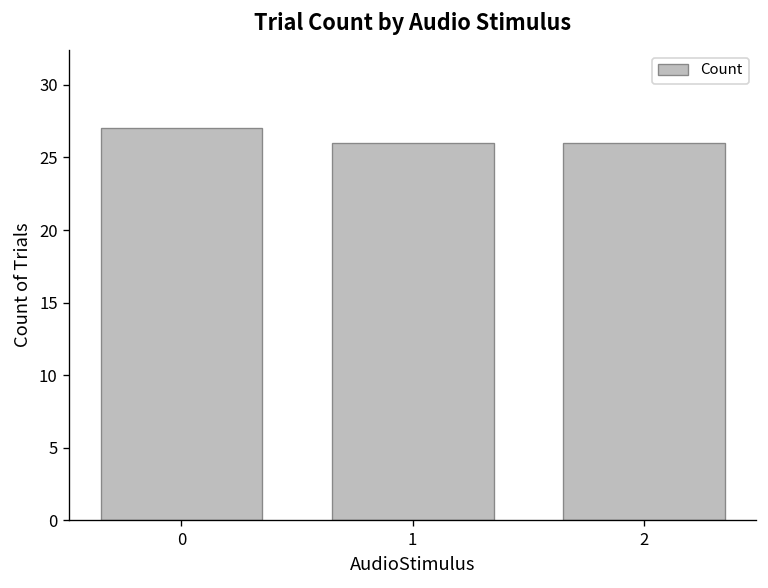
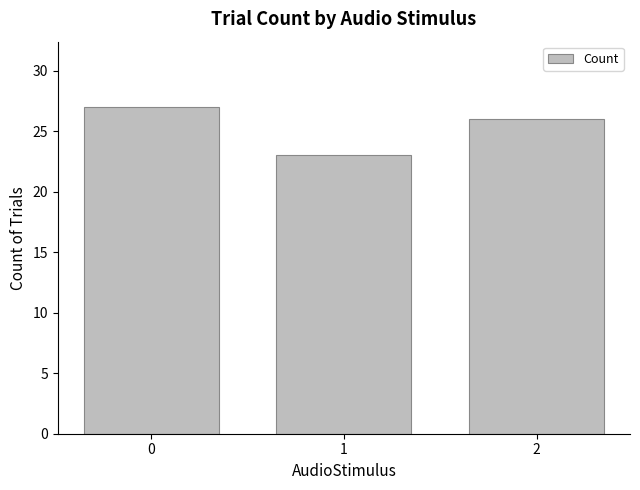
  {
    "0": 27,
-   "1": 26,
+   "1": 23,
    "2": 26
  }
